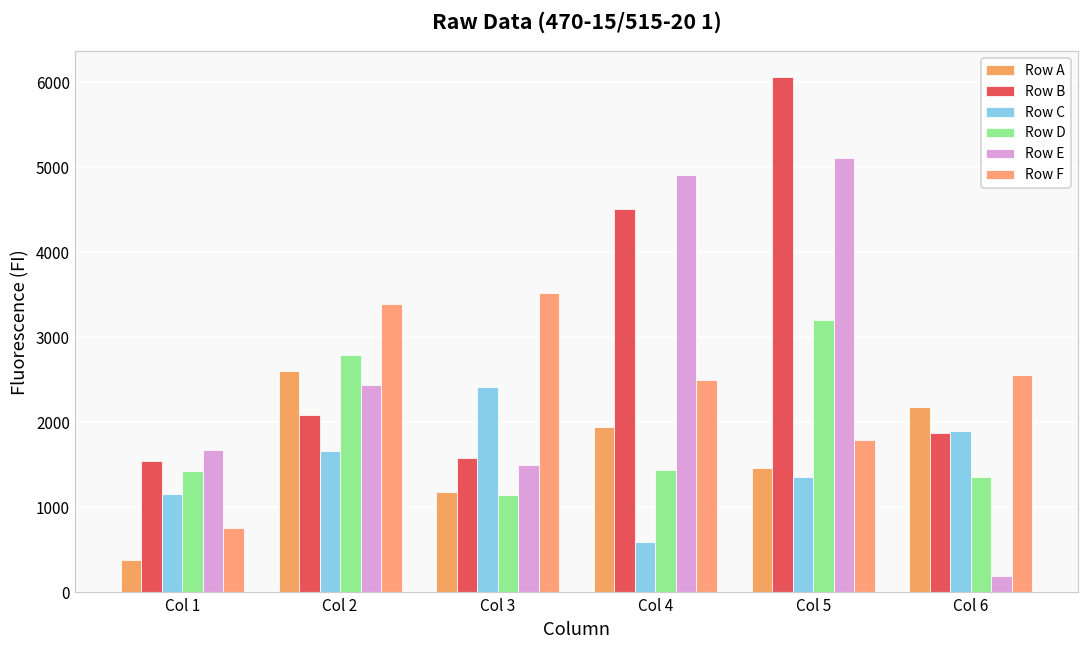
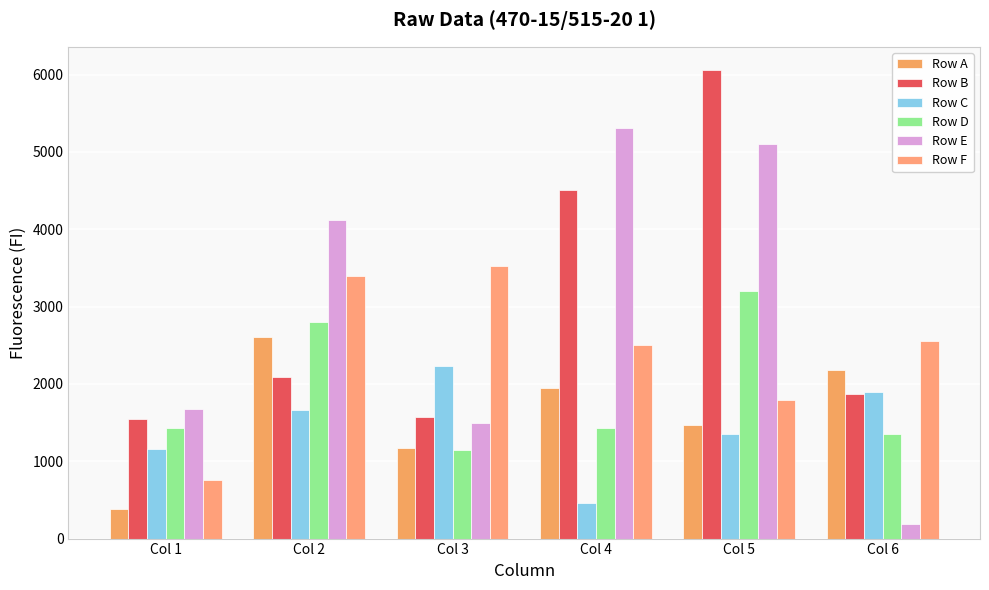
  {
    "Row B": {
      "Col 1": 1500,
      "Col 2": 2100,
      "Col 3": 1600,
      "Col 4": 4500,
      "Col 5": 6100,
      "Col 6": 1900
    },
    "Row C": {
      "Col 1": 1200,
      "Col 2": 1700,
-     "Col 3": 2400,
-     "Col 4": 600,
+     "Col 3": 2200,
+     "Col 4": 500,
      "Col 5": 1400,
      "Col 6": 1900
    },
    "Row D": {
      "Col 1": 1400,
      "Col 2": 2800,
      "Col 3": 1100,
      "Col 4": 1400,
      "Col 5": 3200,
      "Col 6": 1400
    },
    "Row E": {
      "Col 1": 1700,
-     "Col 2": 2400,
+     "Col 2": 4100,
      "Col 3": 1500,
-     "Col 4": 4900,
+     "Col 4": 5300,
      "Col 5": 5100,
      "Col 6": 200
    }
  }
